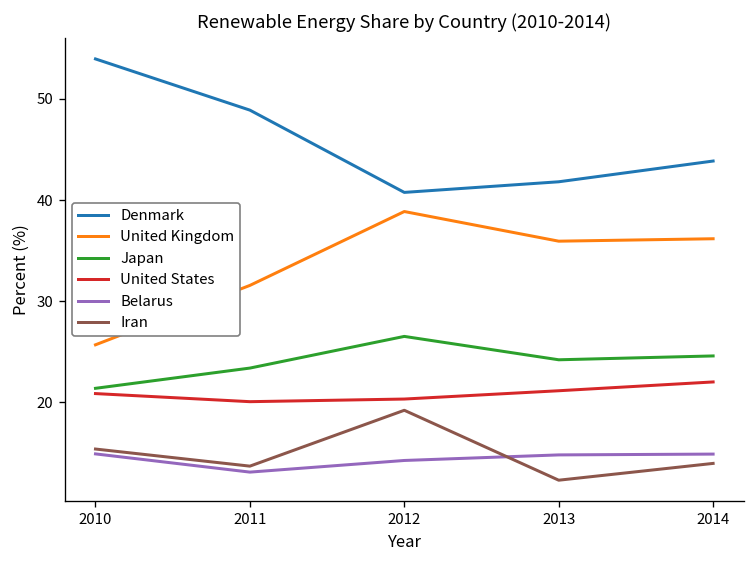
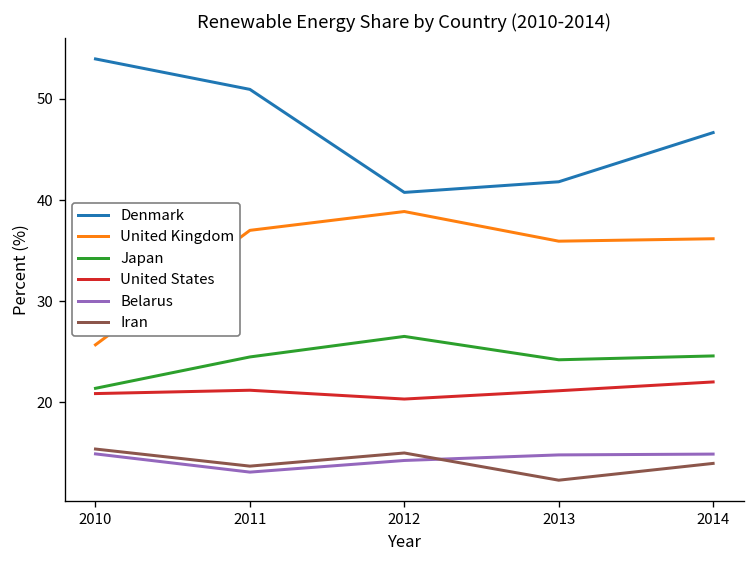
  {
    "Denmark": {
      "2010": 54,
-     "2011": 49,
+     "2011": 51,
      "2012": 41,
      "2013": 42,
-     "2014": 44
+     "2014": 47
    },
    "United Kingdom": {
      "2010": 26,
-     "2011": 32,
+     "2011": 37,
      "2012": 39,
      "2013": 36,
      "2014": 36
    },
    "Japan": {
      "2010": 21,
-     "2011": 23,
+     "2011": 25,
      "2012": 27,
      "2013": 24,
      "2014": 25
    },
    "United States": {
      "2010": 21,
-     "2011": 20,
+     "2011": 21,
      "2012": 20,
      "2013": 21,
      "2014": 22
    },
    "Belarus": {
      "2010": 15,
      "2011": 13,
      "2012": 14,
      "2013": 15,
      "2014": 15
    },
    "Iran": {
      "2010": 15,
      "2011": 14,
-     "2012": 19,
+     "2012": 15,
      "2013": 12,
      "2014": 14
    }
  }
